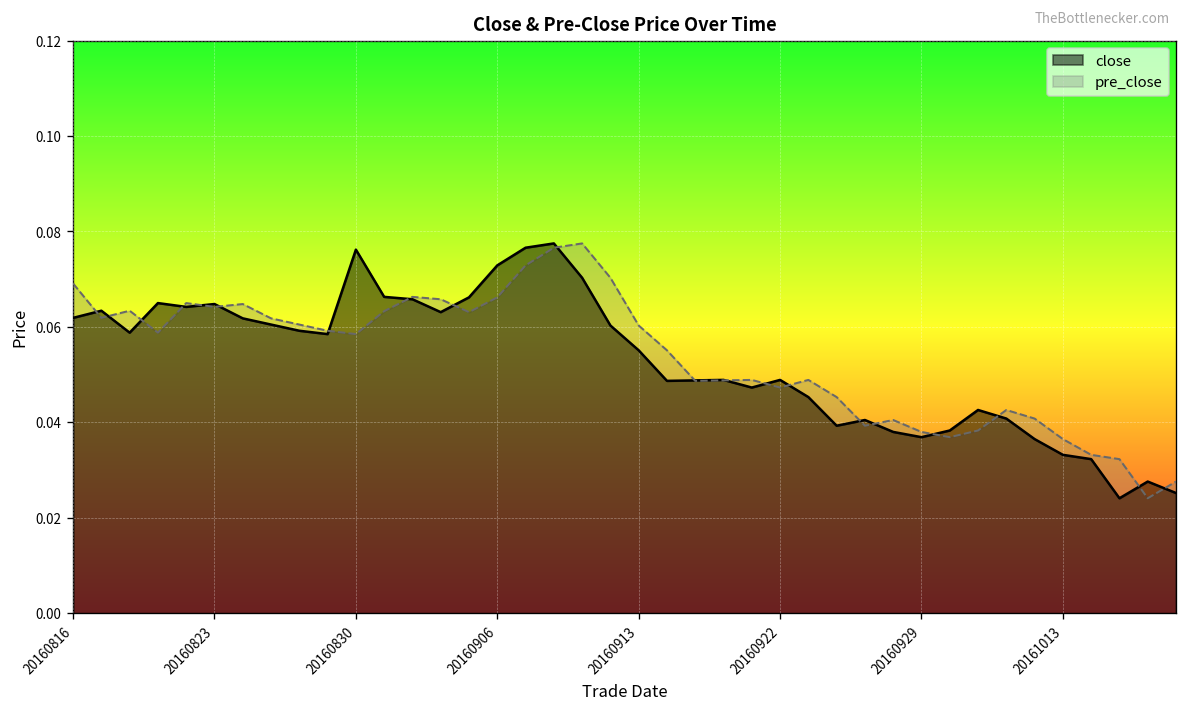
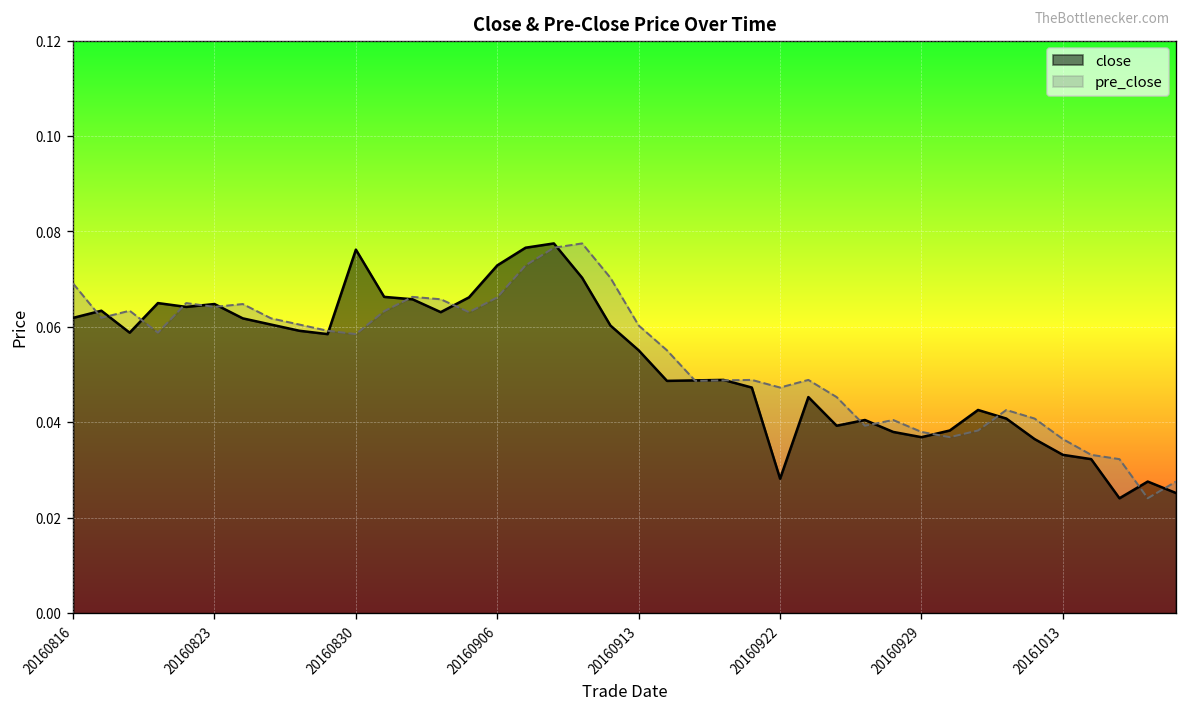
  {
    "close": {
      "20160816": 0.062,
      "20160830": 0.076,
      "20160906": 0.073,
      "20160913": 0.055,
-     "20160922": 0.049,
+     "20160922": 0.028,
      "20160929": 0.037,
      "20161013": 0.033
    },
    "pre_close": {
      "20160816": 0.069,
      "20160830": 0.059,
      "20160906": 0.066,
      "20160913": 0.060,
      "20160922": 0.047,
      "20160929": 0.038,
      "20161013": 0.037
    }
  }
